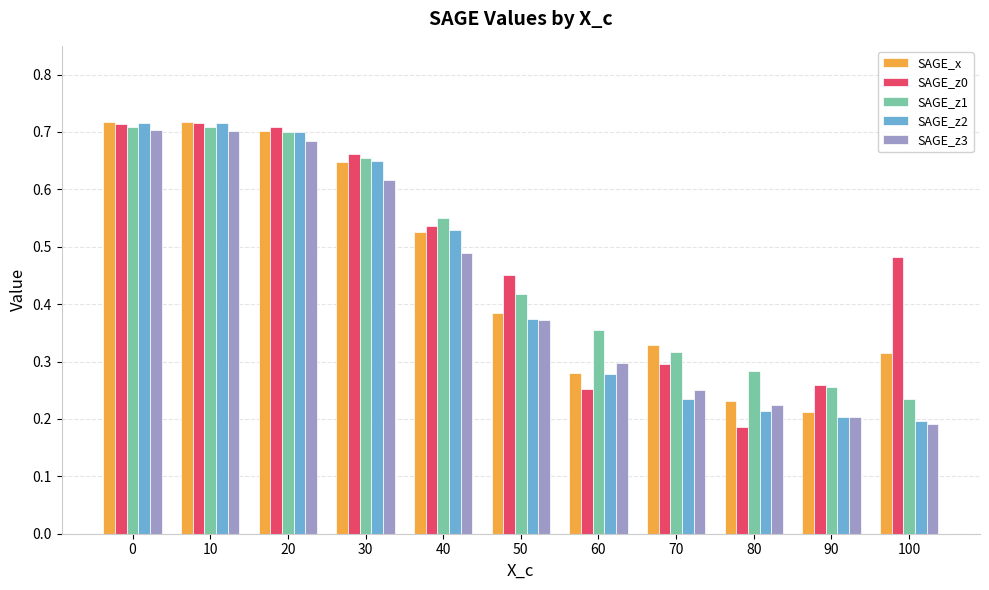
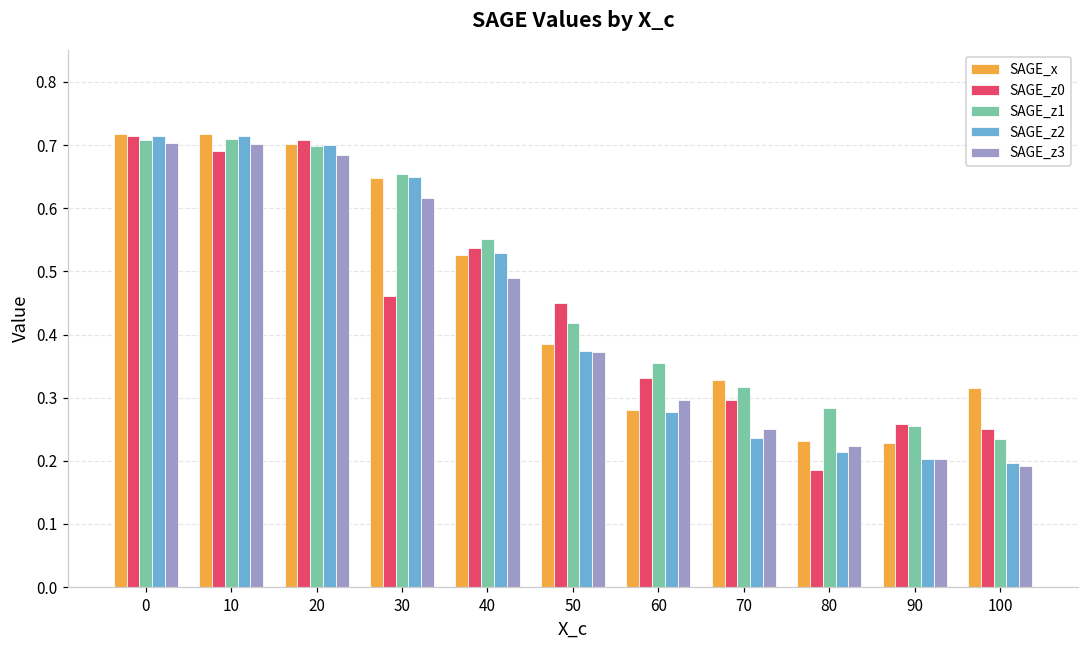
  {
    "SAGE_x": {
      "0": 0.72,
      "10": 0.72,
      "20": 0.70,
      "30": 0.65,
      "40": 0.53,
      "50": 0.38,
      "60": 0.28,
      "70": 0.33,
      "80": 0.23,
-     "90": 0.21,
+     "90": 0.23,
      "100": 0.31
    },
    "SAGE_z0": {
      "0": 0.71,
-     "10": 0.72,
+     "10": 0.69,
      "20": 0.71,
-     "30": 0.66,
+     "30": 0.46,
      "40": 0.54,
      "50": 0.45,
-     "60": 0.25,
+     "60": 0.33,
      "70": 0.30,
      "80": 0.19,
      "90": 0.26,
-     "100": 0.48
+     "100": 0.25
    }
  }
